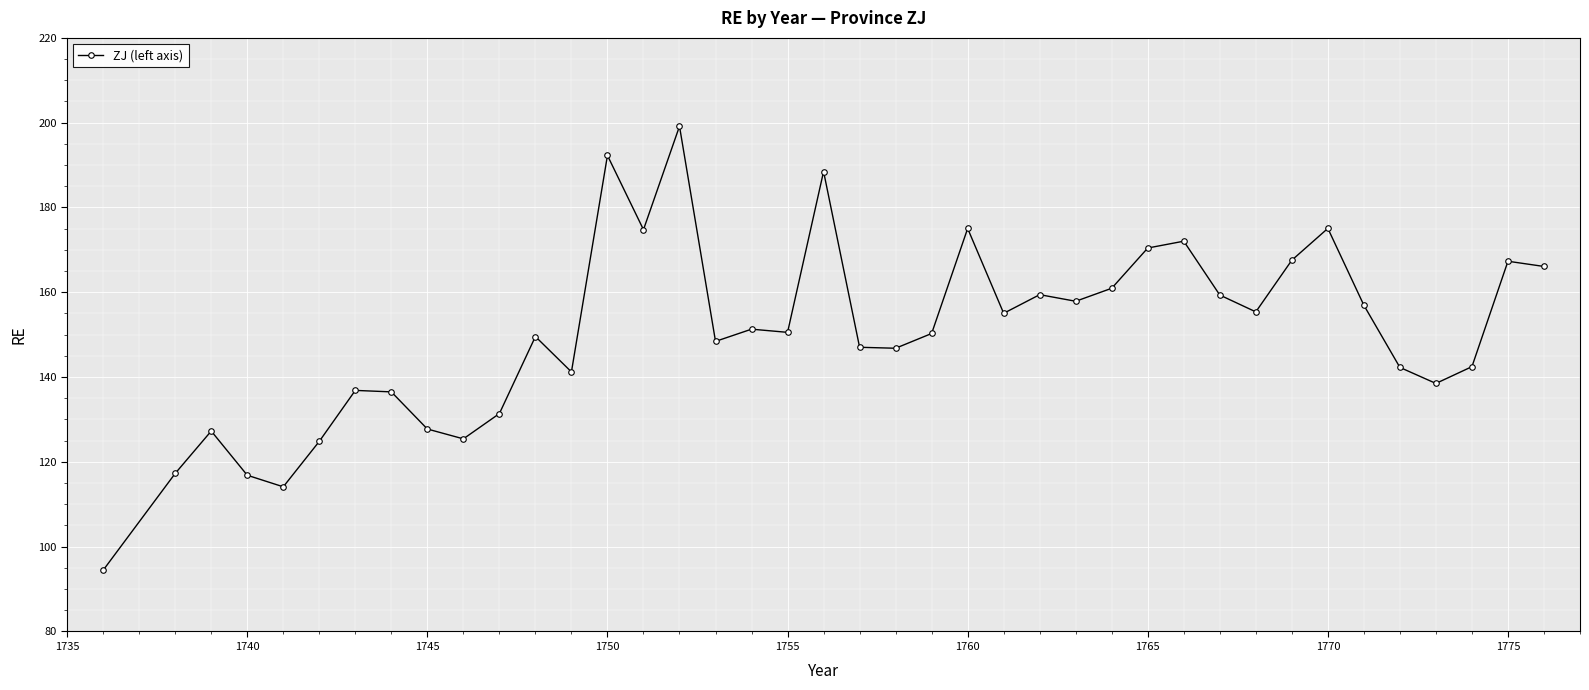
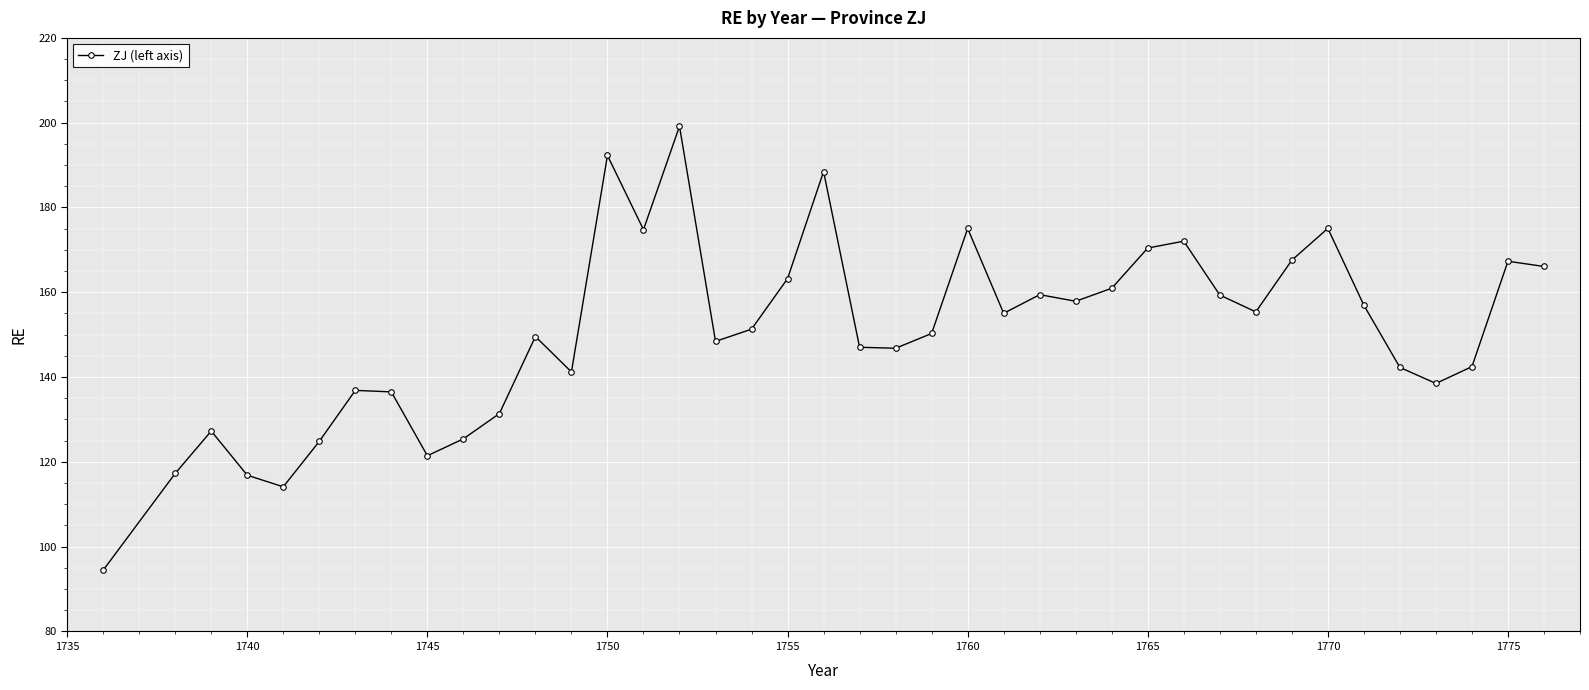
  {
    "1740": 117,
-   "1745": 128,
+   "1745": 121,
    "1750": 192,
-   "1755": 151,
+   "1755": 163,
    "1760": 175,
    "1765": 170,
    "1770": 175,
    "1775": 167
  }
